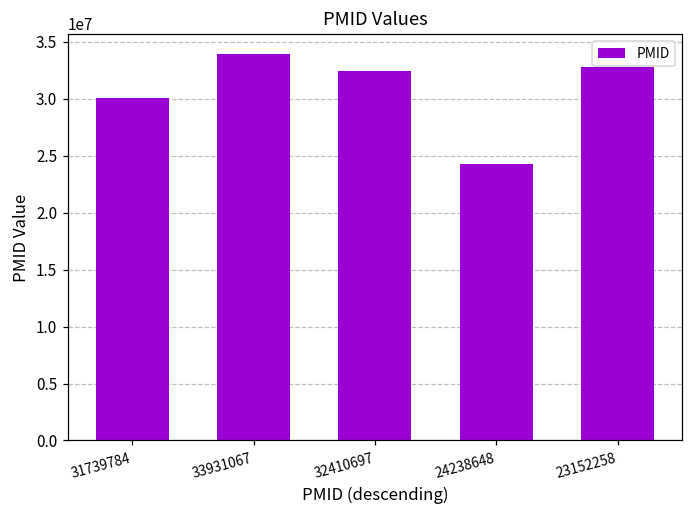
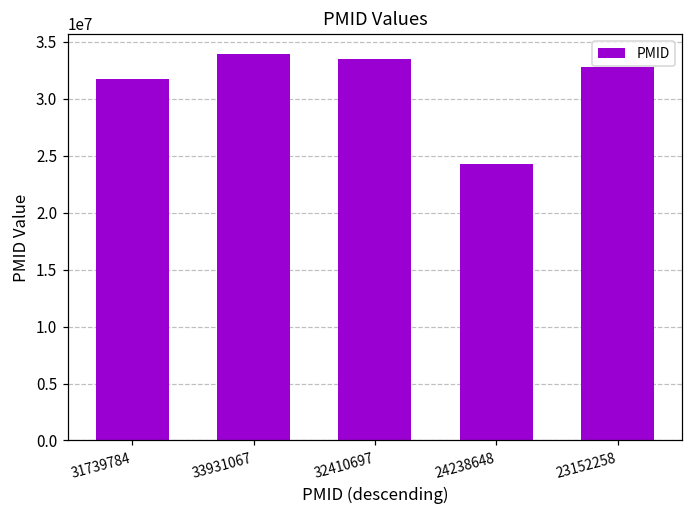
  {
-   "31739784": 30100000,
+   "31739784": 31700000,
    "33931067": 33900000,
-   "32410697": 32400000,
+   "32410697": 33500000,
    "24238648": 24200000,
    "23152258": 32700000
  }
